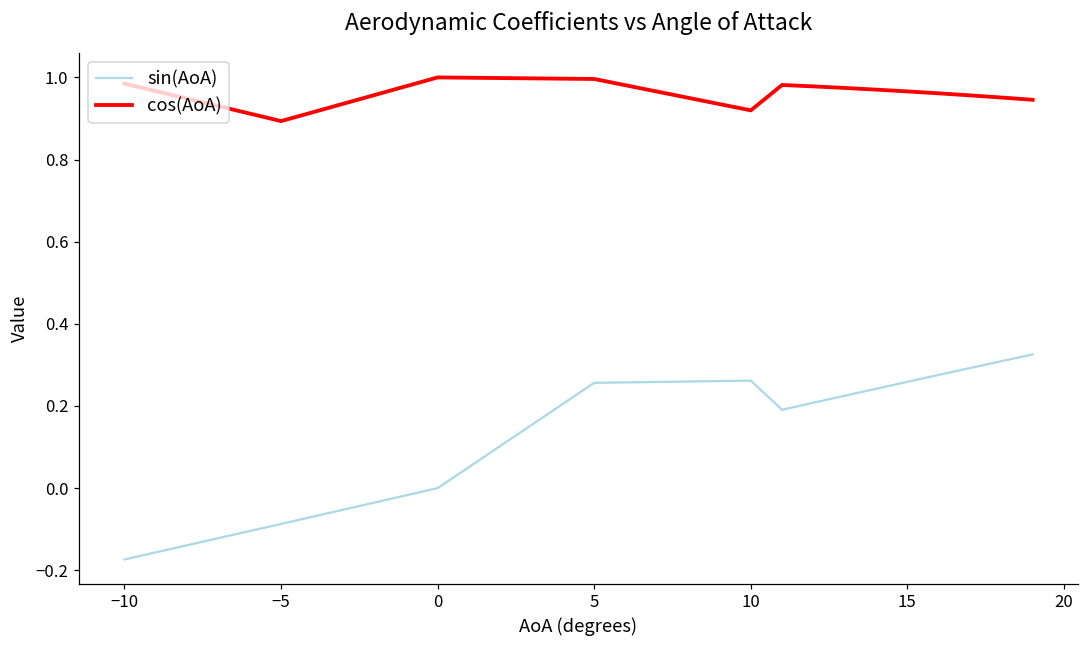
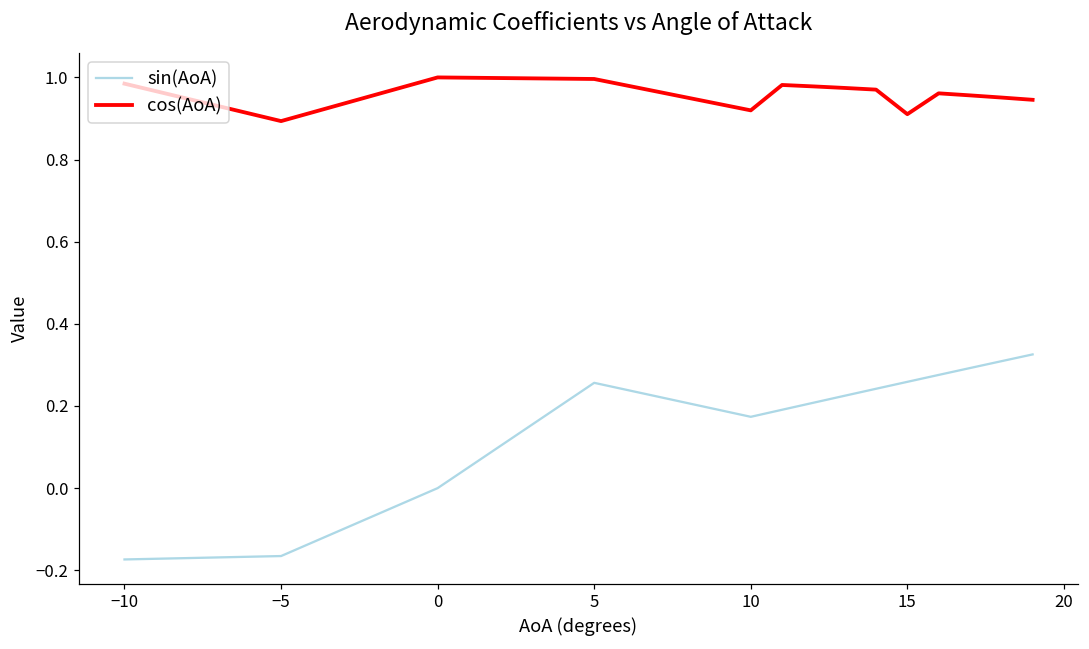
  {
    "sin(AoA)": {
      "−10": -0.17,
-     "−5": -0.09,
+     "−5": -0.17,
      "0": 0.00,
      "5": 0.26,
-     "10": 0.26,
+     "10": 0.17,
      "15": 0.26
    },
    "cos(AoA)": {
      "−5": 0.89,
      "0": 1.00,
      "5": 1.00,
      "10": 0.92,
-     "15": 0.97
+     "15": 0.91
    }
  }
